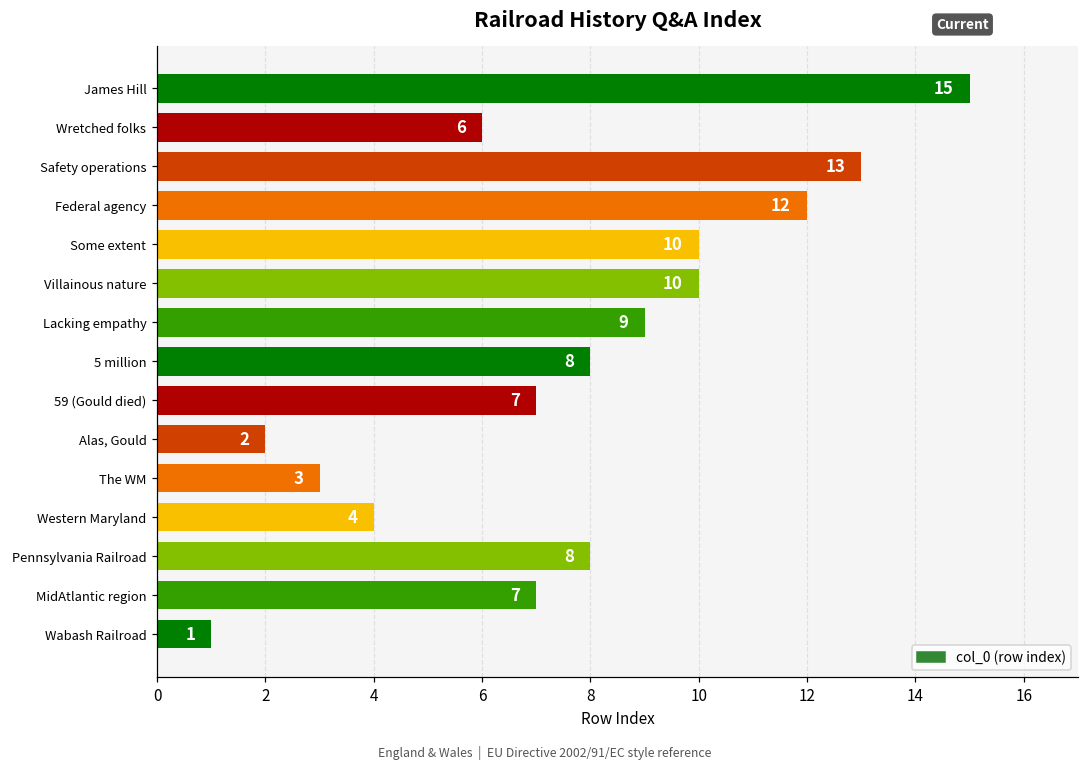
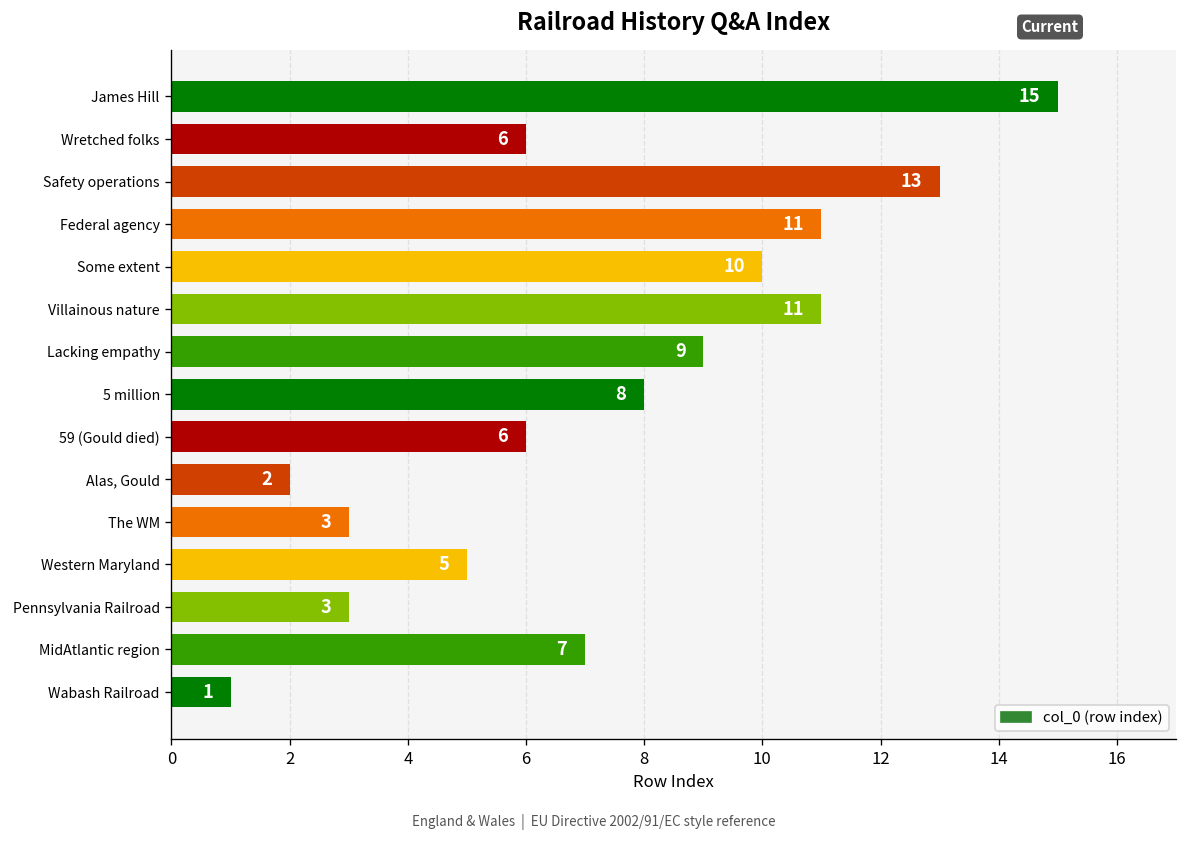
  {
    "James Hill": 15,
    "Wretched folks": 6,
    "Safety operations": 13,
-   "Federal agency": 12,
+   "Federal agency": 11,
    "Some extent": 10,
-   "Villainous nature": 10,
+   "Villainous nature": 11,
    "Lacking empathy": 9,
    "5 million": 8,
-   "59 (Gould died)": 7,
+   "59 (Gould died)": 6,
    "Alas, Gould": 2,
    "The WM": 3,
-   "Western Maryland": 4,
-   "Pennsylvania Railroad": 8,
+   "Western Maryland": 5,
+   "Pennsylvania Railroad": 3,
    "MidAtlantic region": 7,
    "Wabash Railroad": 1
  }
